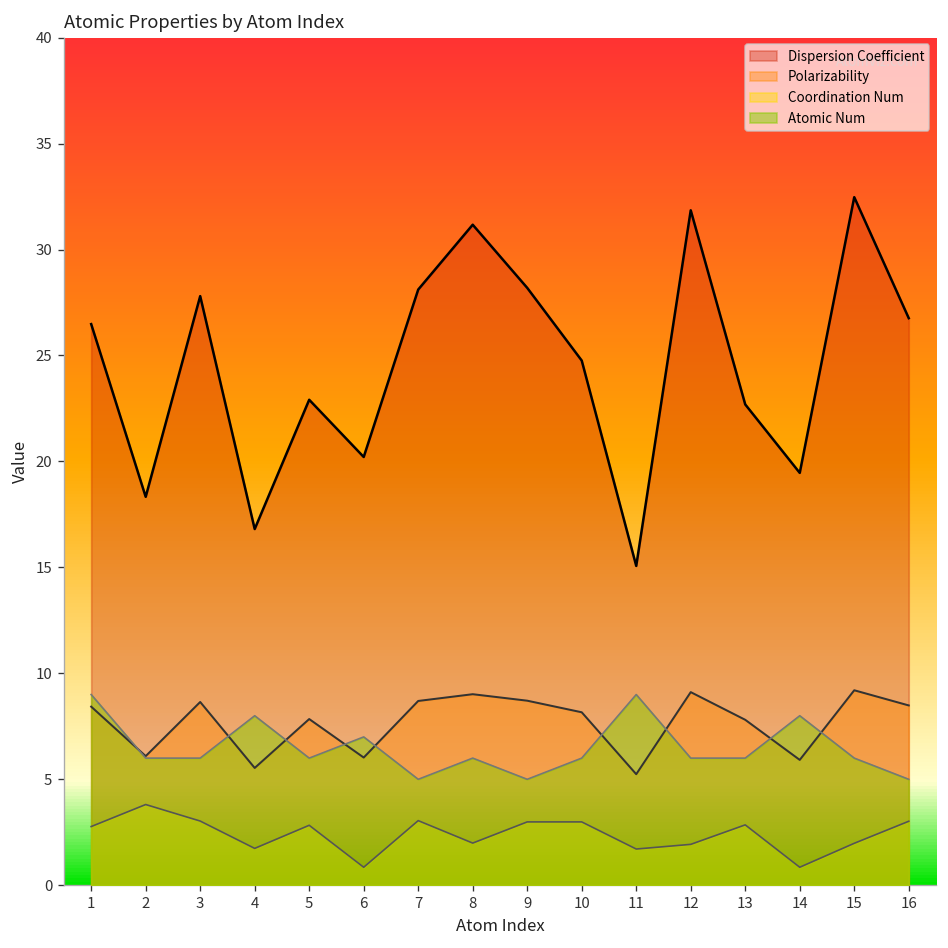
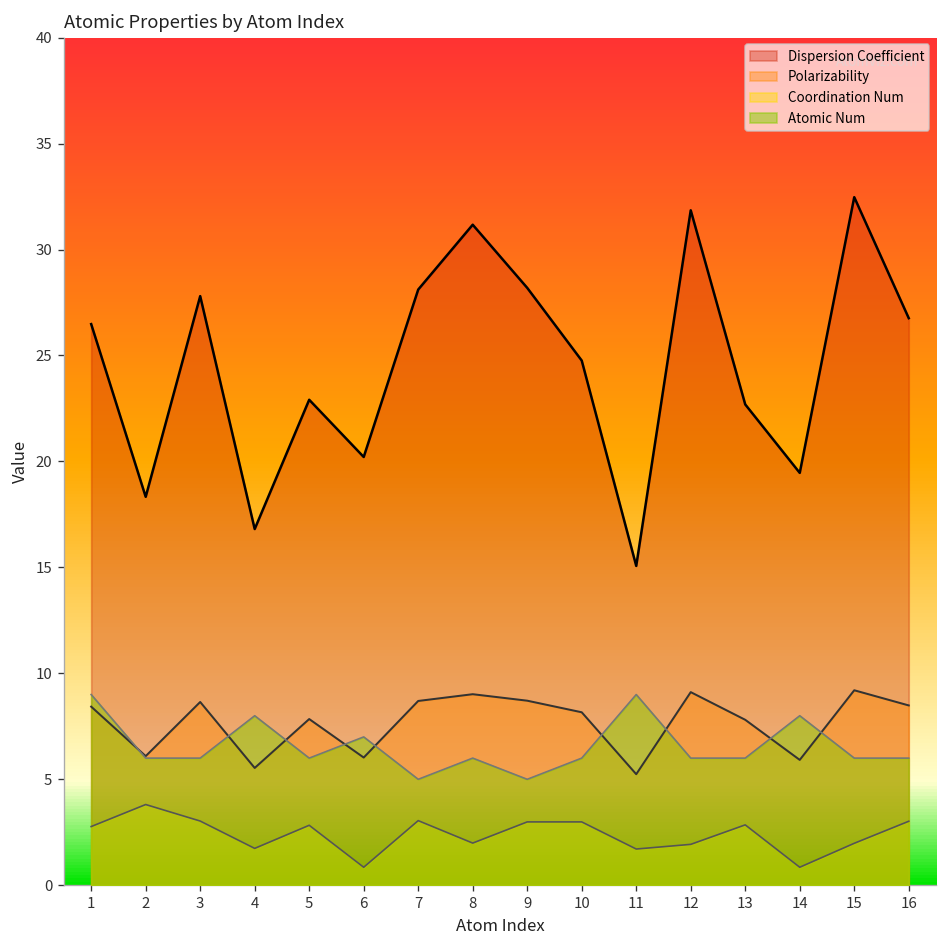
  {
    "Atomic Num": {
      "1": 9,
      "3": 6,
      "4": 8,
      "5": 6,
      "6": 7,
      "7": 5,
      "8": 6,
      "9": 5,
      "10": 6,
      "11": 9,
      "12": 6,
      "13": 6,
      "14": 8,
      "15": 6,
-     "16": 5
+     "16": 6
    }
  }
